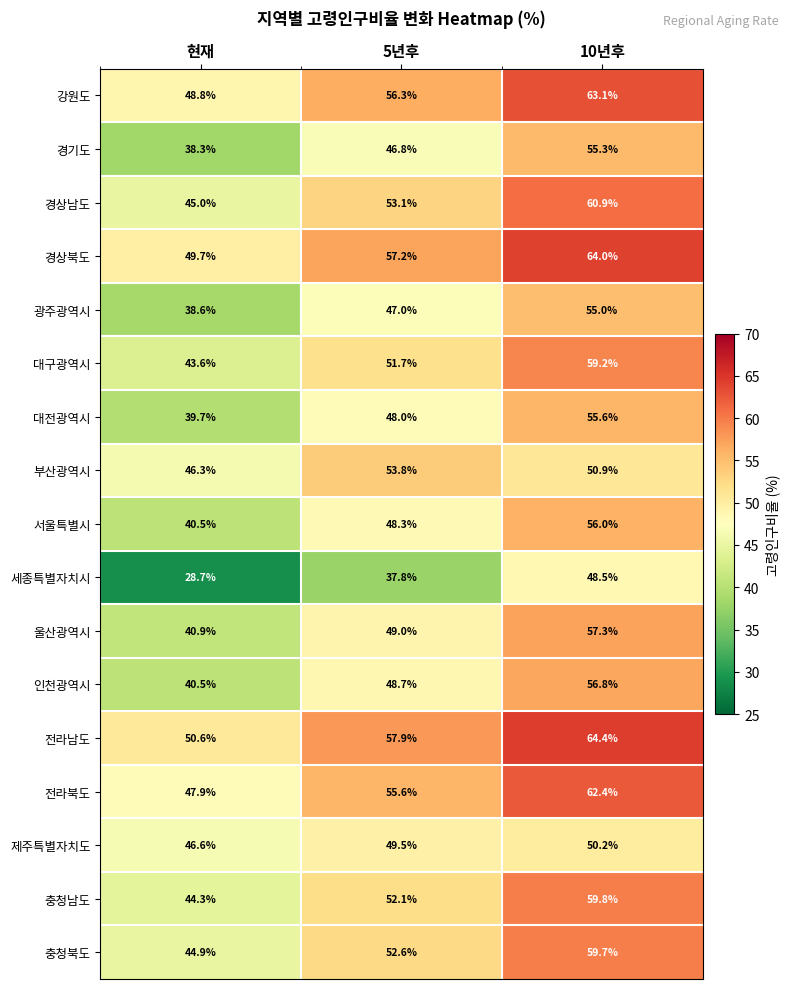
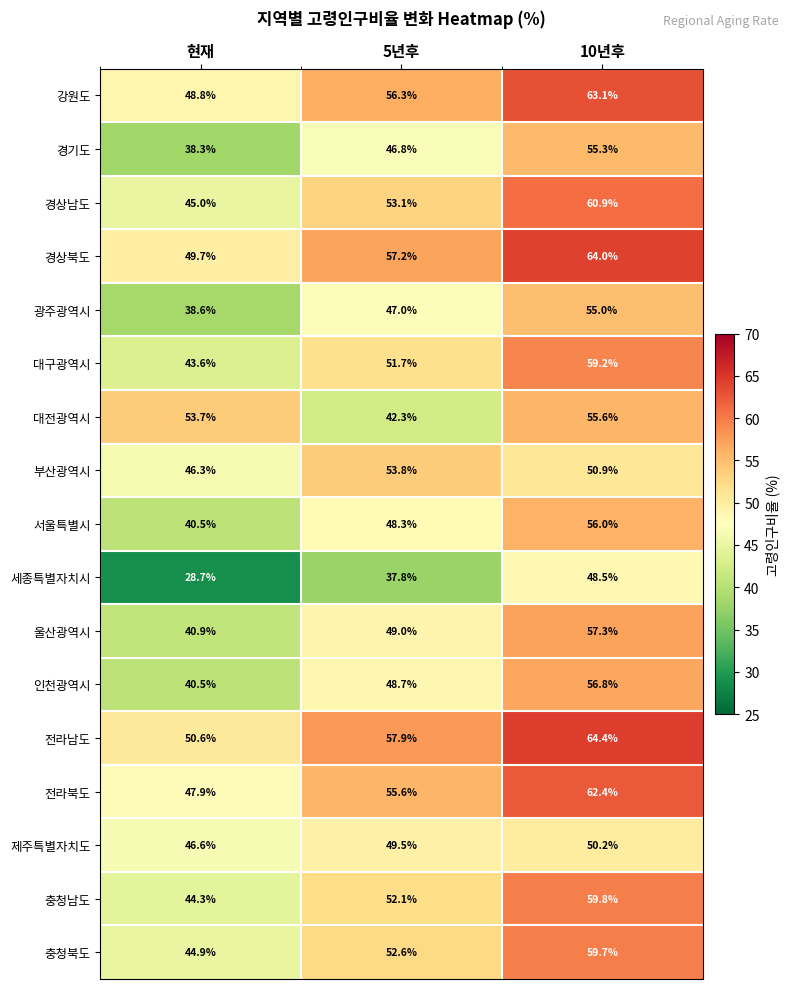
  {
    "강원도": {
      "현재": "48.8%",
      "5년후": "56.3%",
      "10년후": "63.1%"
    },
    "경기도": {
      "현재": "38.3%",
      "5년후": "46.8%",
      "10년후": "55.3%"
    },
    "경상남도": {
      "현재": "45.0%",
      "5년후": "53.1%",
      "10년후": "60.9%"
    },
    "경상북도": {
      "현재": "49.7%",
      "5년후": "57.2%",
      "10년후": "64.0%"
    },
    "광주광역시": {
      "현재": "38.6%",
      "5년후": "47.0%",
      "10년후": "55.0%"
    },
    "대구광역시": {
      "현재": "43.6%",
      "5년후": "51.7%",
      "10년후": "59.2%"
    },
    "대전광역시": {
-     "현재": "39.7%",
-     "5년후": "48.0%",
+     "현재": "53.7%",
+     "5년후": "42.3%",
      "10년후": "55.6%"
    },
    "부산광역시": {
      "현재": "46.3%",
      "5년후": "53.8%",
      "10년후": "50.9%"
    },
    "서울특별시": {
      "현재": "40.5%",
      "5년후": "48.3%",
      "10년후": "56.0%"
    },
    "세종특별자치시": {
      "현재": "28.7%",
      "5년후": "37.8%",
      "10년후": "48.5%"
    },
    "울산광역시": {
      "현재": "40.9%",
      "5년후": "49.0%",
      "10년후": "57.3%"
    },
    "인천광역시": {
      "현재": "40.5%",
      "5년후": "48.7%",
      "10년후": "56.8%"
    },
    "전라남도": {
      "현재": "50.6%",
      "5년후": "57.9%",
      "10년후": "64.4%"
    },
    "전라북도": {
      "현재": "47.9%",
      "5년후": "55.6%",
      "10년후": "62.4%"
    },
    "제주특별자치도": {
      "현재": "46.6%",
      "5년후": "49.5%",
      "10년후": "50.2%"
    },
    "충청남도": {
      "현재": "44.3%",
      "5년후": "52.1%",
      "10년후": "59.8%"
    },
    "충청북도": {
      "현재": "44.9%",
      "5년후": "52.6%",
      "10년후": "59.7%"
    }
  }
